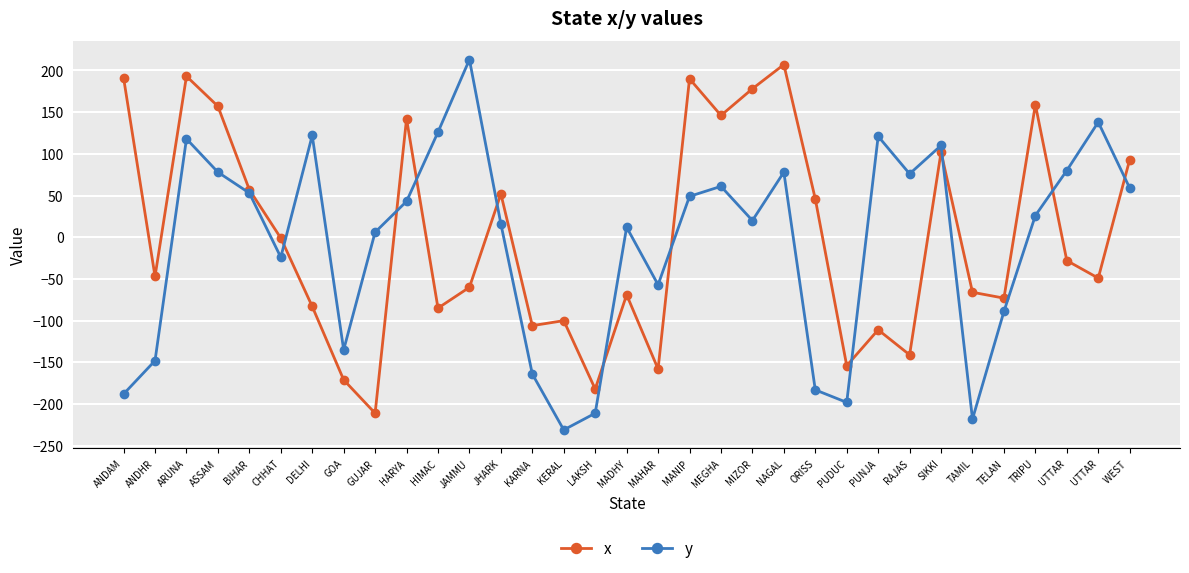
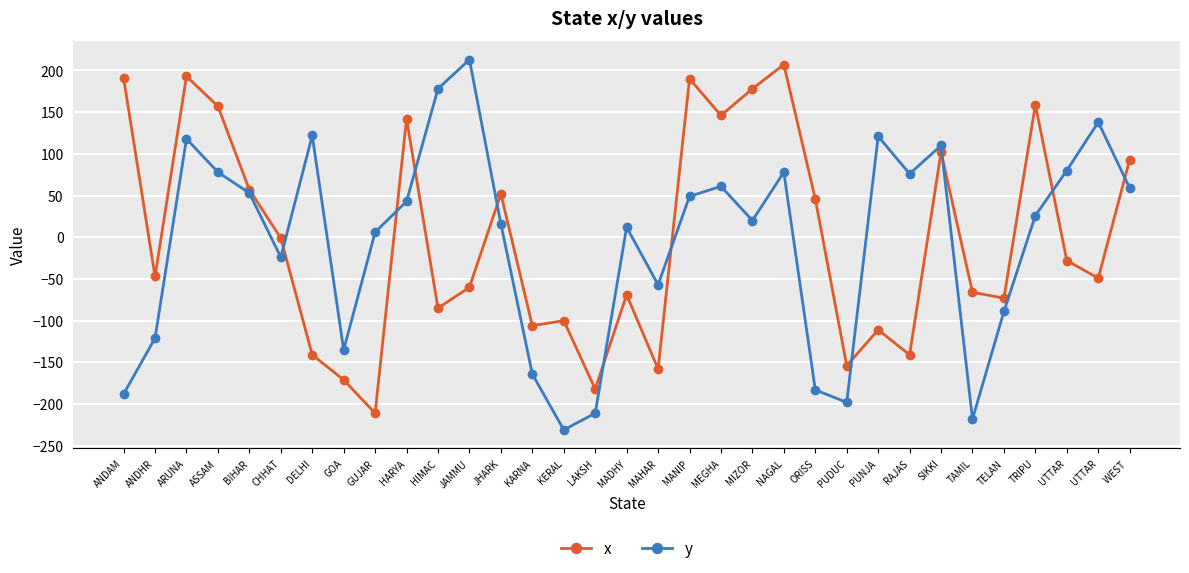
  {
    "x": {
      "ANDAM": 190,
      "ANDHR": -50,
      "ARUNA": 190,
      "ASSAM": 160,
      "BIHAR": 60,
      "CHHAT": 0,
-     "DELHI": -80,
+     "DELHI": -140,
      "GOA": -170,
      "GUJAR": -210,
      "HARYA": 140,
      "HIMAC": -90,
      "JAMMU": -60,
      "JHARK": 50,
      "KARNA": -110,
      "KERAL": -100,
      "LAKSH": -180,
      "MADHY": -70,
      "MAHAR": -160,
      "MANIP": 190,
      "MEGHA": 150,
      "MIZOR": 180,
      "NAGAL": 210,
      "ORISS": 50,
      "PUDUC": -150,
      "PUNJA": -110,
      "RAJAS": -140,
      "SIKKI": 100,
      "TAMIL": -70,
      "TELAN": -70,
      "TRIPU": 160,
      "WEST": 90
    },
    "y": {
      "ANDAM": -190,
-     "ANDHR": -150,
+     "ANDHR": -120,
      "ARUNA": 120,
      "ASSAM": 80,
      "BIHAR": 50,
      "CHHAT": -20,
      "DELHI": 120,
      "GOA": -140,
      "GUJAR": 10,
      "HARYA": 40,
-     "HIMAC": 130,
+     "HIMAC": 180,
      "JAMMU": 210,
      "JHARK": 20,
      "KARNA": -160,
      "KERAL": -230,
      "LAKSH": -210,
      "MADHY": 10,
      "MAHAR": -60,
      "MANIP": 50,
      "MEGHA": 60,
      "MIZOR": 20,
      "NAGAL": 80,
      "ORISS": -180,
      "PUDUC": -200,
      "PUNJA": 120,
      "RAJAS": 80,
      "SIKKI": 110,
      "TAMIL": -220,
      "TELAN": -90,
      "TRIPU": 30,
      "WEST": 60
    }
  }
